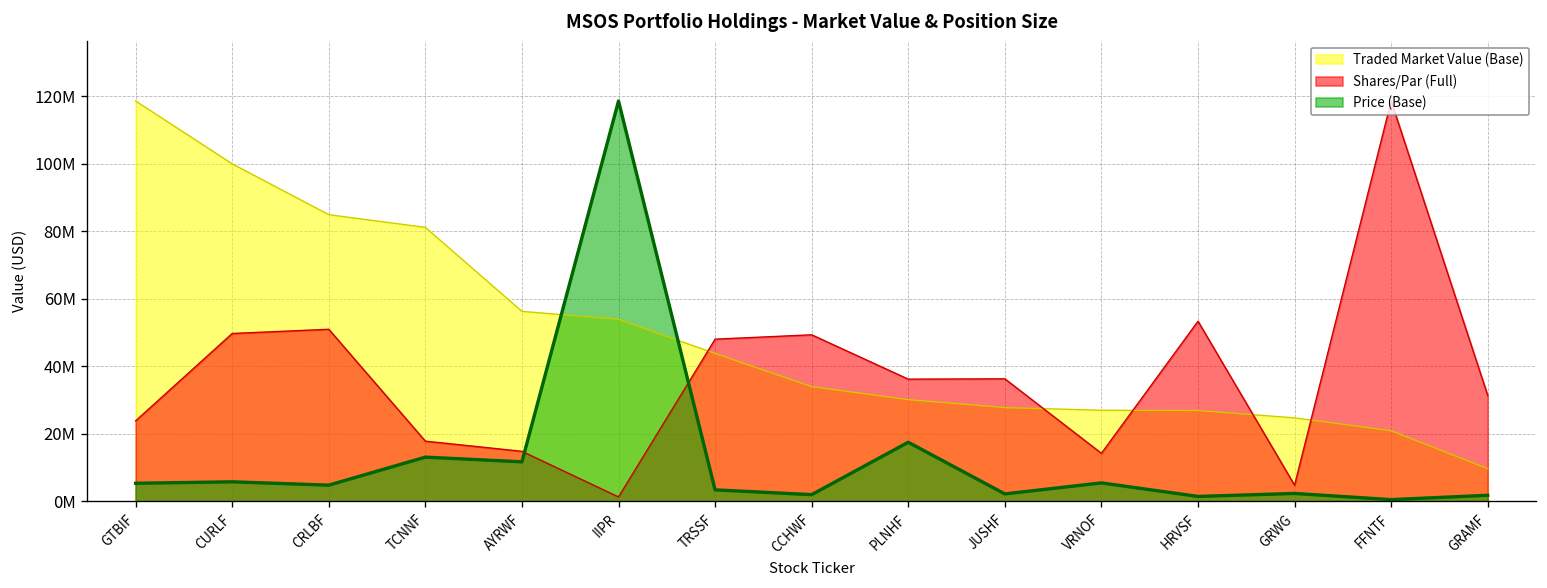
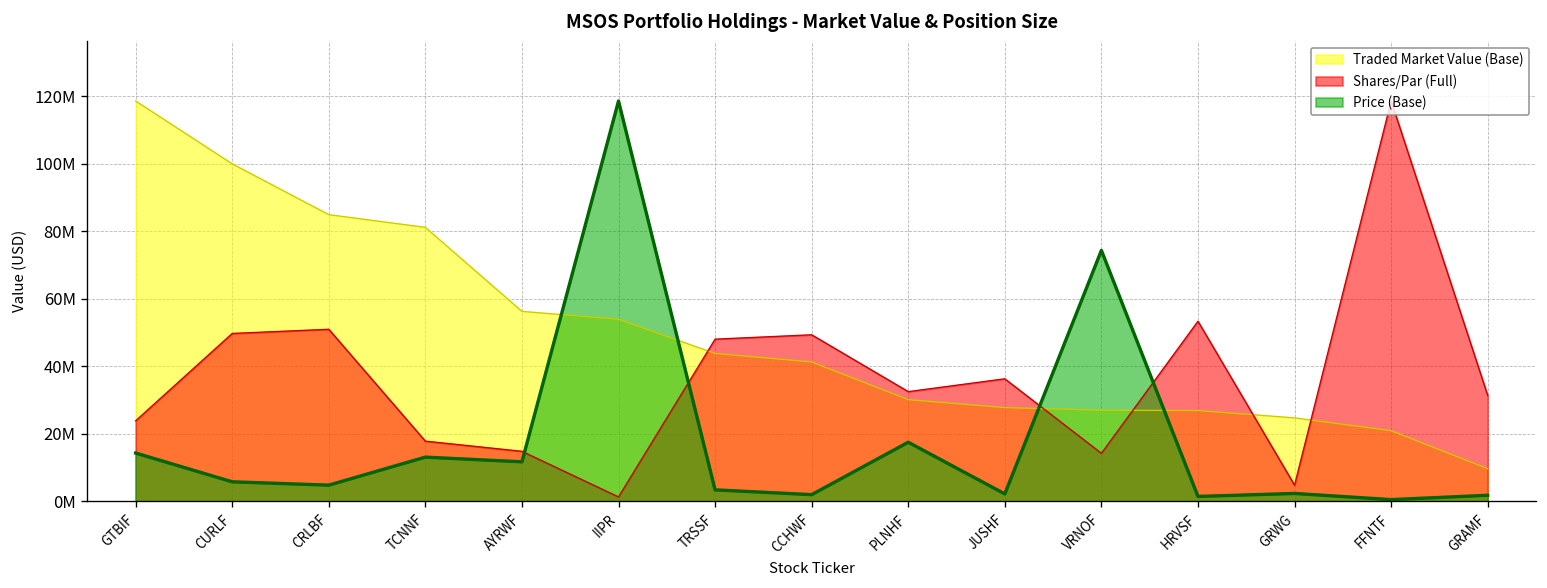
  {
    "Traded Market Value (Base)": {
      "GTBIF": 119000000,
      "CURLF": 100000000,
      "CRLBF": 85000000,
      "TCNNF": 81000000,
      "AYRWF": 56000000,
      "IIPR": 54000000,
      "TRSSF": 44000000,
-     "CCHWF": 34000000,
+     "CCHWF": 41000000,
      "PLNHF": 30000000,
      "JUSHF": 28000000,
      "VRNOF": 27000000,
      "HRVSF": 27000000,
      "GRWG": 25000000,
      "FFNTF": 21000000,
      "GRAMF": 10000000
    },
    "Shares/Par (Full)": {
      "GTBIF": 24000000,
      "CURLF": 50000000,
      "CRLBF": 51000000,
      "TCNNF": 18000000,
      "AYRWF": 15000000,
      "IIPR": 1000000,
      "TRSSF": 48000000,
      "CCHWF": 49000000,
-     "PLNHF": 36000000,
+     "PLNHF": 32000000,
      "JUSHF": 36000000,
      "VRNOF": 14000000,
      "HRVSF": 53000000,
      "GRWG": 5000000,
      "GRAMF": 31000000
    },
    "Price (Base)": {
-     "GTBIF": 5000000,
+     "GTBIF": 14000000,
      "CURLF": 6000000,
      "CRLBF": 5000000,
      "TCNNF": 13000000,
      "AYRWF": 12000000,
      "IIPR": 119000000,
      "TRSSF": 3000000,
      "CCHWF": 2000000,
      "PLNHF": 18000000,
      "JUSHF": 2000000,
-     "VRNOF": 5000000,
+     "VRNOF": 74000000,
      "HRVSF": 1000000,
      "GRWG": 2000000,
      "FFNTF": 1000000,
      "GRAMF": 2000000
    }
  }
